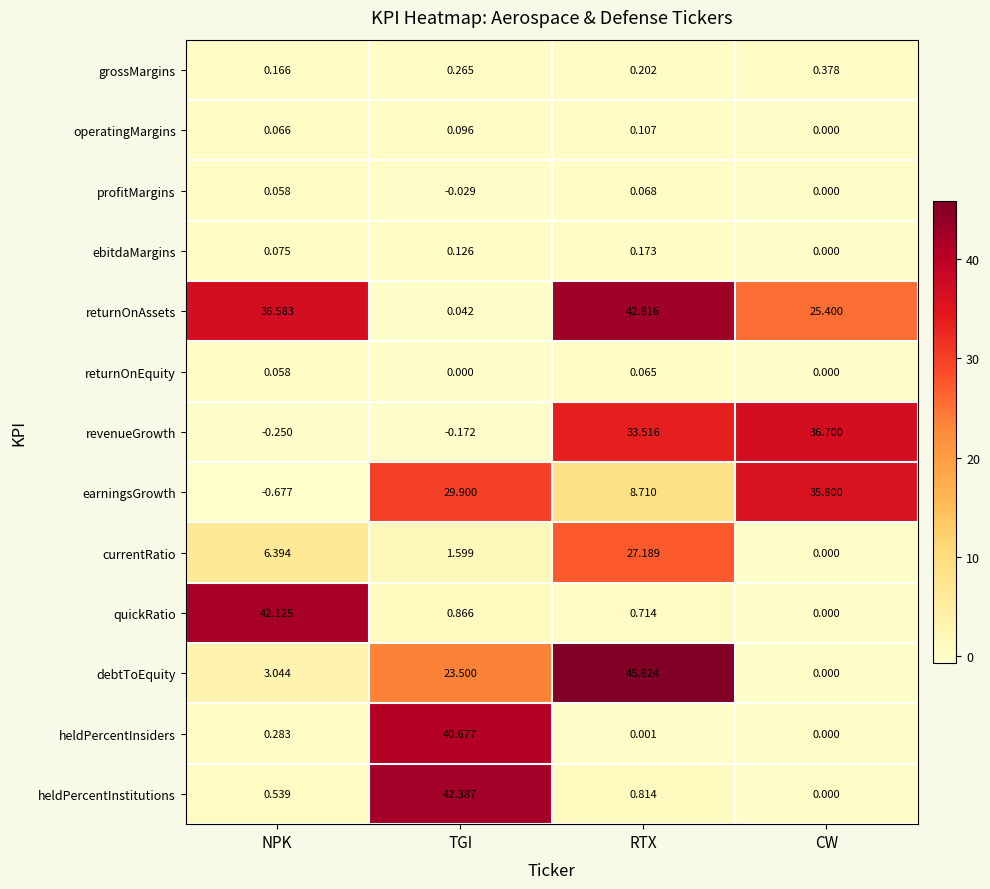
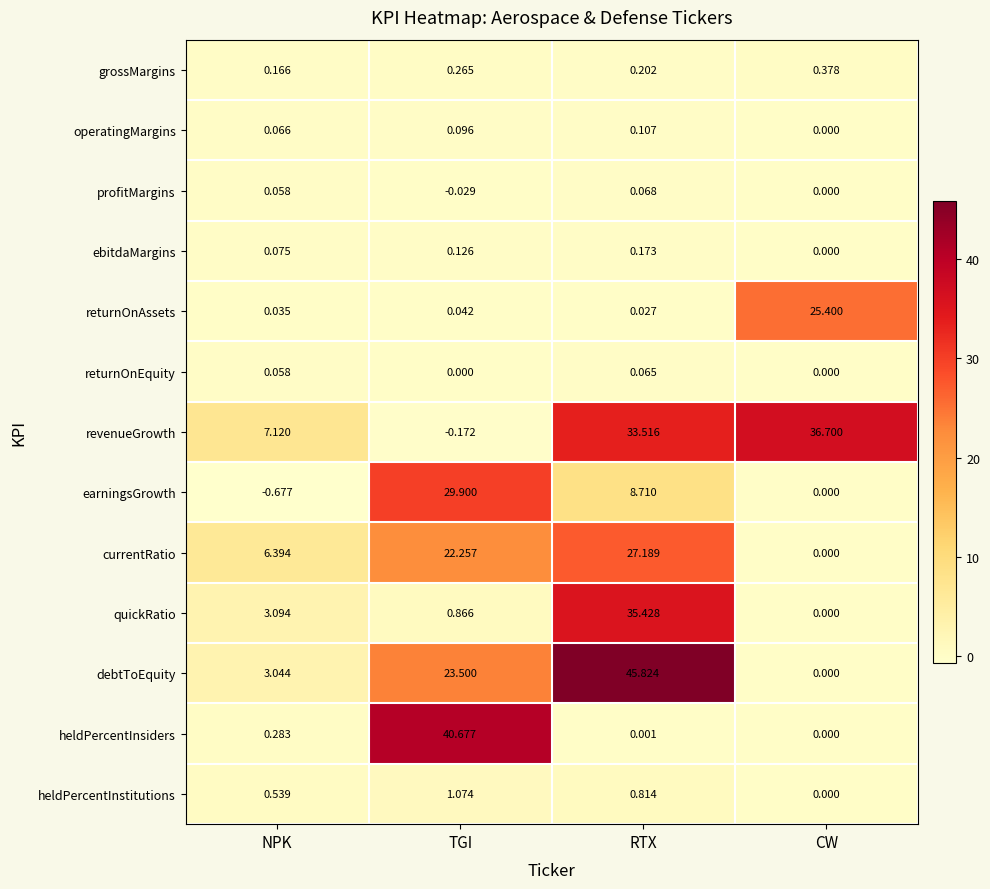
  {
    "grossMargins": {
      "NPK": 0.166,
      "TGI": 0.265,
      "RTX": 0.202,
      "CW": 0.378
    },
    "operatingMargins": {
      "NPK": 0.066,
      "TGI": 0.096,
      "RTX": 0.107,
      "CW": 0.000
    },
    "profitMargins": {
      "NPK": 0.058,
      "TGI": -0.029,
      "RTX": 0.068,
      "CW": 0.000
    },
    "ebitdaMargins": {
      "NPK": 0.075,
      "TGI": 0.126,
      "RTX": 0.173,
      "CW": 0.000
    },
    "returnOnAssets": {
-     "NPK": 36.583,
+     "NPK": 0.035,
      "TGI": 0.042,
-     "RTX": 42.816,
+     "RTX": 0.027,
      "CW": 25.400
    },
    "returnOnEquity": {
      "NPK": 0.058,
      "TGI": 0.000,
      "RTX": 0.065,
      "CW": 0.000
    },
    "revenueGrowth": {
-     "NPK": -0.250,
+     "NPK": 7.120,
      "TGI": -0.172,
      "RTX": 33.516,
      "CW": 36.700
    },
    "earningsGrowth": {
      "NPK": -0.677,
      "TGI": 29.900,
      "RTX": 8.710,
-     "CW": 35.800
+     "CW": 0.000
    },
    "currentRatio": {
      "NPK": 6.394,
-     "TGI": 1.599,
+     "TGI": 22.257,
      "RTX": 27.189,
      "CW": 0.000
    },
    "quickRatio": {
-     "NPK": 42.125,
+     "NPK": 3.094,
      "TGI": 0.866,
-     "RTX": 0.714,
+     "RTX": 35.428,
      "CW": 0.000
    },
    "debtToEquity": {
      "NPK": 3.044,
      "TGI": 23.500,
      "RTX": 45.824,
      "CW": 0.000
    },
    "heldPercentInsiders": {
      "NPK": 0.283,
      "TGI": 40.677,
      "RTX": 0.001,
      "CW": 0.000
    },
    "heldPercentInstitutions": {
      "NPK": 0.539,
-     "TGI": 42.387,
+     "TGI": 1.074,
      "RTX": 0.814,
      "CW": 0.000
    }
  }
